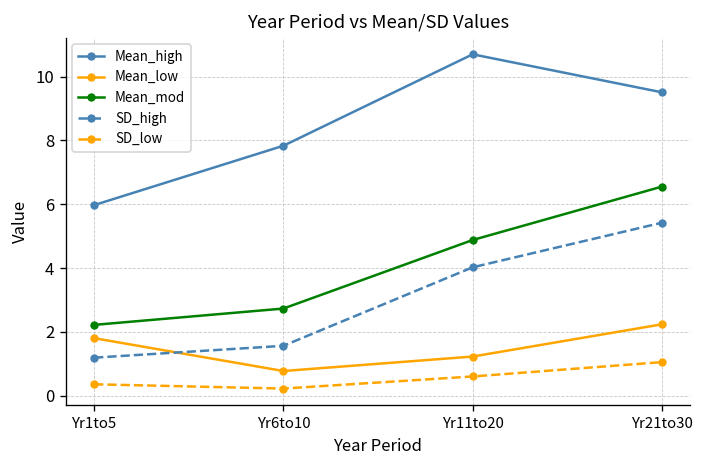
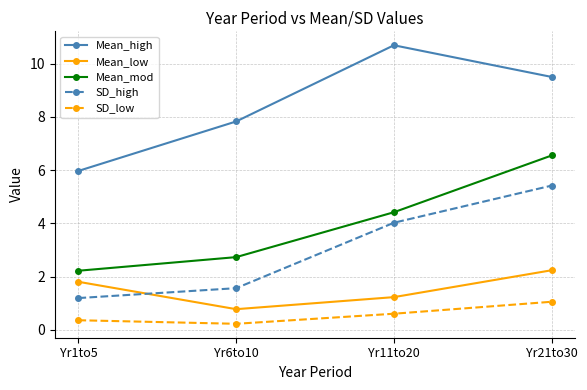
  {
    "Mean_mod": {
      "Yr1to5": 2.2,
      "Yr6to10": 2.7,
-     "Yr11to20": 4.9,
+     "Yr11to20": 4.4,
      "Yr21to30": 6.6
    }
  }
